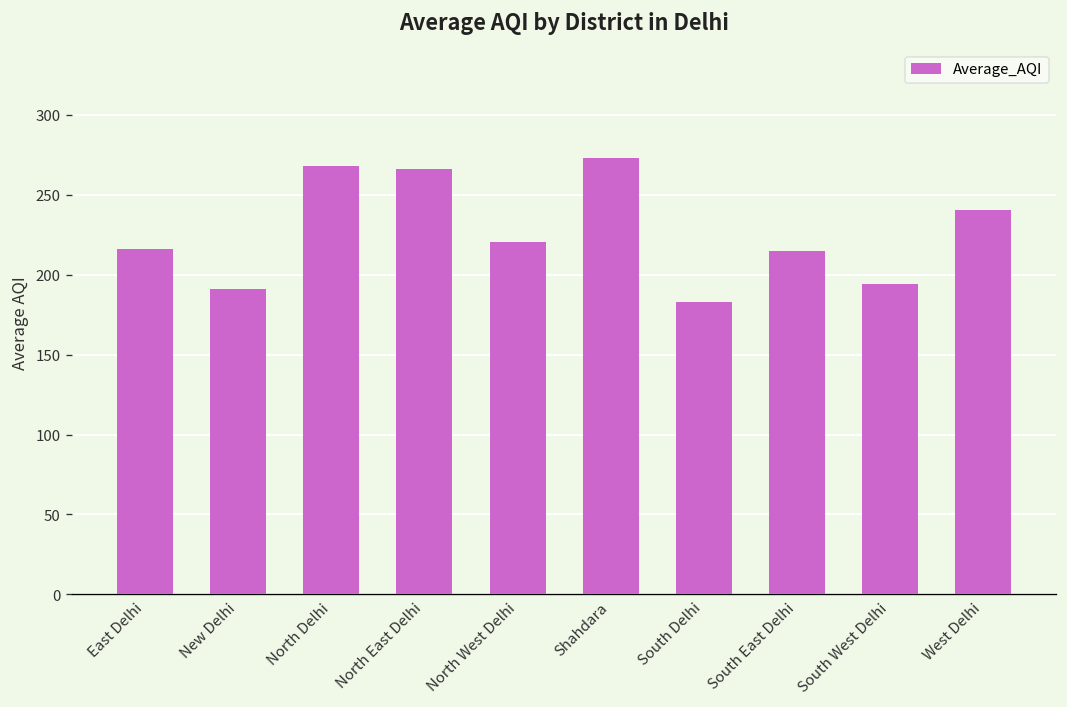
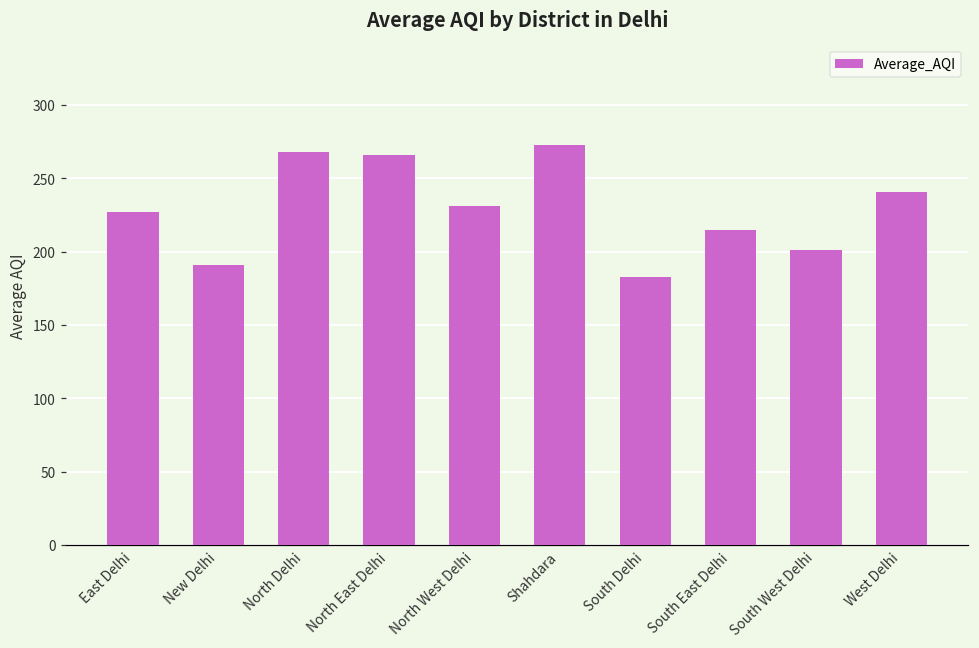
  {
-   "East Delhi": 216,
+   "East Delhi": 227,
    "New Delhi": 191,
    "North Delhi": 268,
    "North East Delhi": 266,
-   "North West Delhi": 220,
+   "North West Delhi": 231,
    "Shahdara": 273,
    "South Delhi": 183,
    "South East Delhi": 215,
-   "South West Delhi": 194,
+   "South West Delhi": 201,
    "West Delhi": 241
  }
